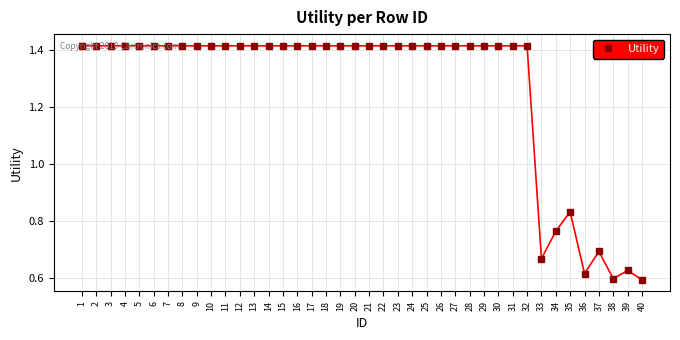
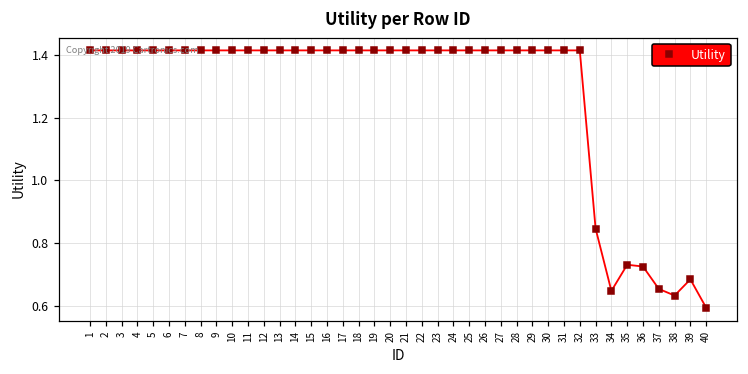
  {
    "8": 1.41,
    "9": 1.41,
    "10": 1.41,
    "11": 1.41,
    "12": 1.41,
    "13": 1.41,
    "14": 1.41,
    "15": 1.41,
    "16": 1.41,
    "17": 1.41,
    "18": 1.41,
    "19": 1.41,
    "20": 1.41,
    "21": 1.41,
    "22": 1.41,
    "23": 1.41,
    "24": 1.41,
    "25": 1.41,
    "26": 1.41,
    "27": 1.41,
    "28": 1.41,
    "29": 1.41,
    "30": 1.41,
    "31": 1.41,
    "32": 1.41,
-   "33": 0.67,
-   "34": 0.76,
-   "35": 0.83,
-   "36": 0.62,
-   "37": 0.69,
-   "38": 0.60,
-   "39": 0.63,
+   "33": 0.85,
+   "34": 0.65,
+   "35": 0.73,
+   "36": 0.73,
+   "37": 0.65,
+   "38": 0.63,
+   "39": 0.68,
    "40": 0.59
  }
